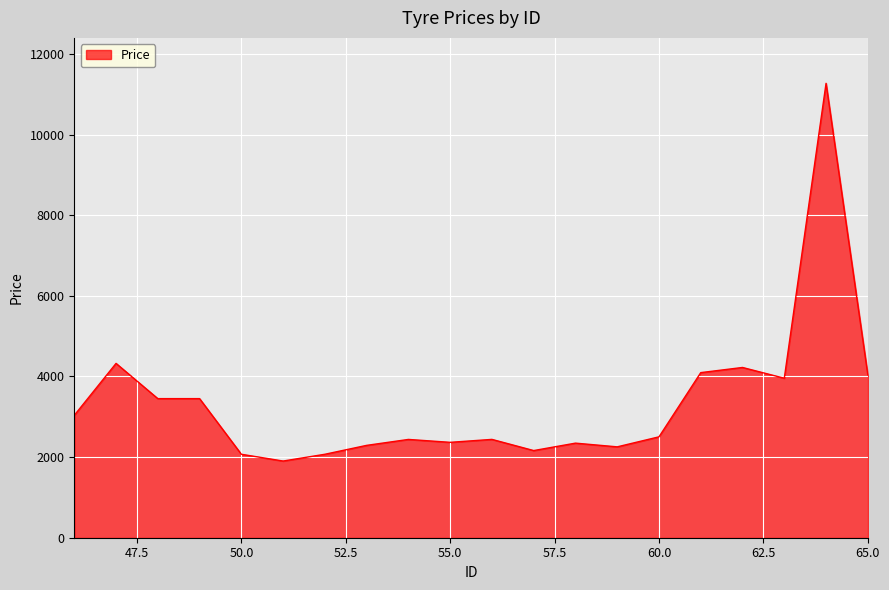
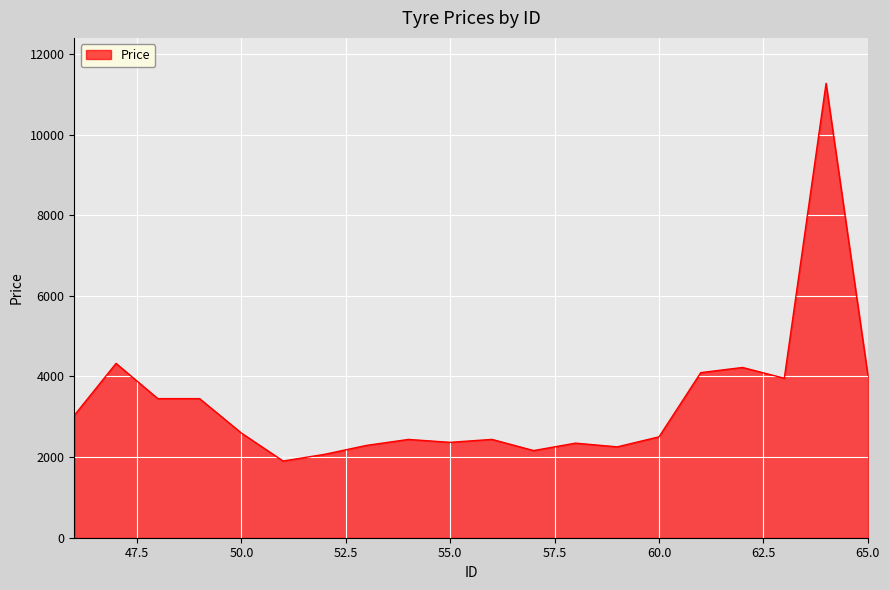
  {
-   "50.0": 2100,
+   "50.0": 2600,
    "55.0": 2400,
    "60.0": 2500,
    "65.0": 4000
  }
